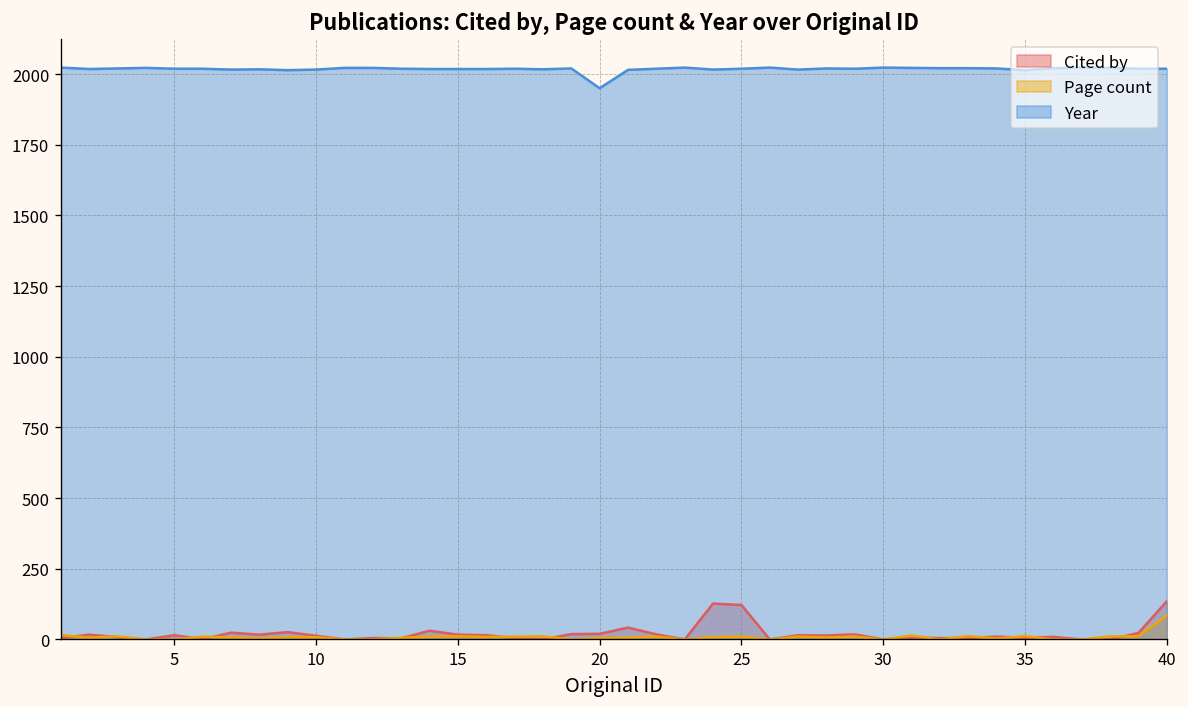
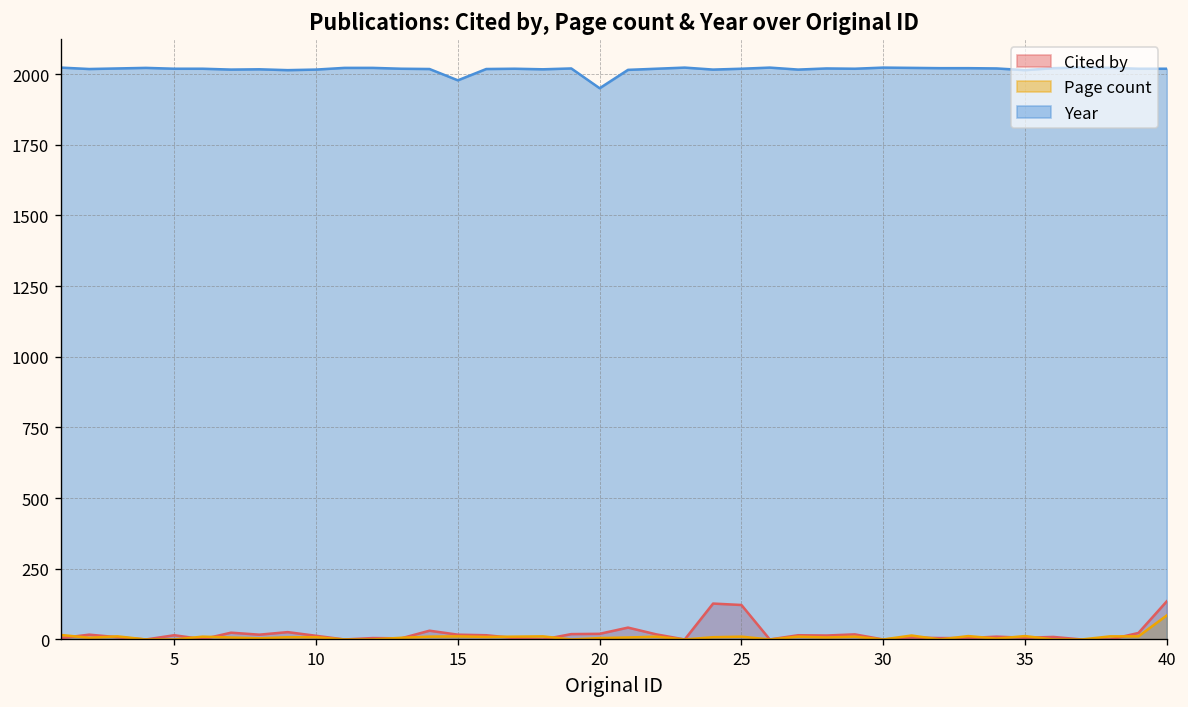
  {
    "Cited by": {
      "5": 20,
      "20": 20,
      "25": 120,
      "40": 140
    },
    "Page count": {
      "5": 0,
      "20": 10,
      "25": 10,
      "40": 90
    },
    "Year": {
      "5": 2020,
      "10": 2020,
-     "15": 2020,
+     "15": 1980,
      "20": 1950,
      "25": 2020,
      "30": 2020,
      "40": 2020
    }
  }
